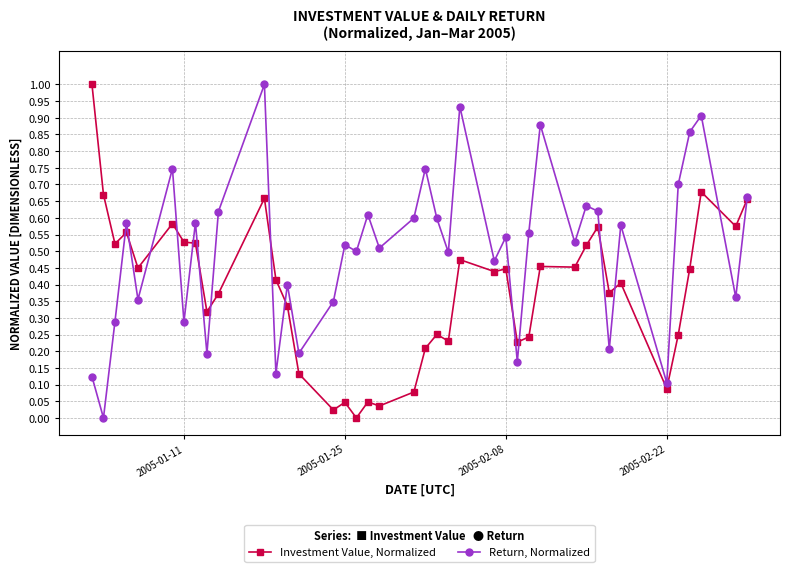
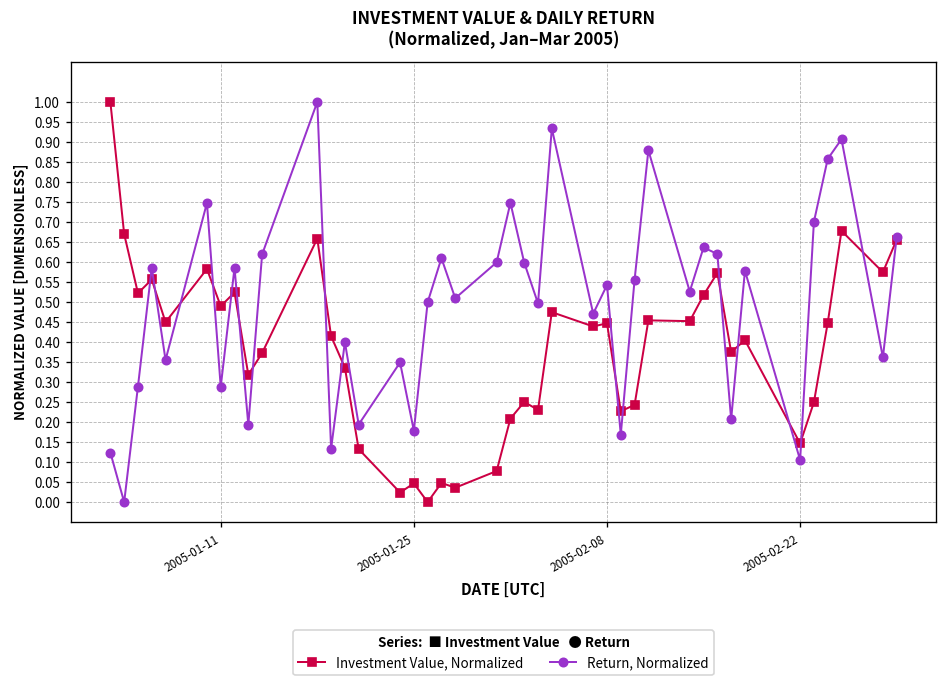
  {
    "Investment Value, Normalized": {
-     "2005-01-11": 0.53,
+     "2005-01-11": 0.49,
      "2005-01-25": 0.05,
      "2005-02-08": 0.45,
-     "2005-02-22": 0.09
+     "2005-02-22": 0.15
    },
    "Return, Normalized": {
      "2005-01-11": 0.29,
-     "2005-01-25": 0.52,
+     "2005-01-25": 0.18,
      "2005-02-08": 0.54,
      "2005-02-22": 0.11
    }
  }
